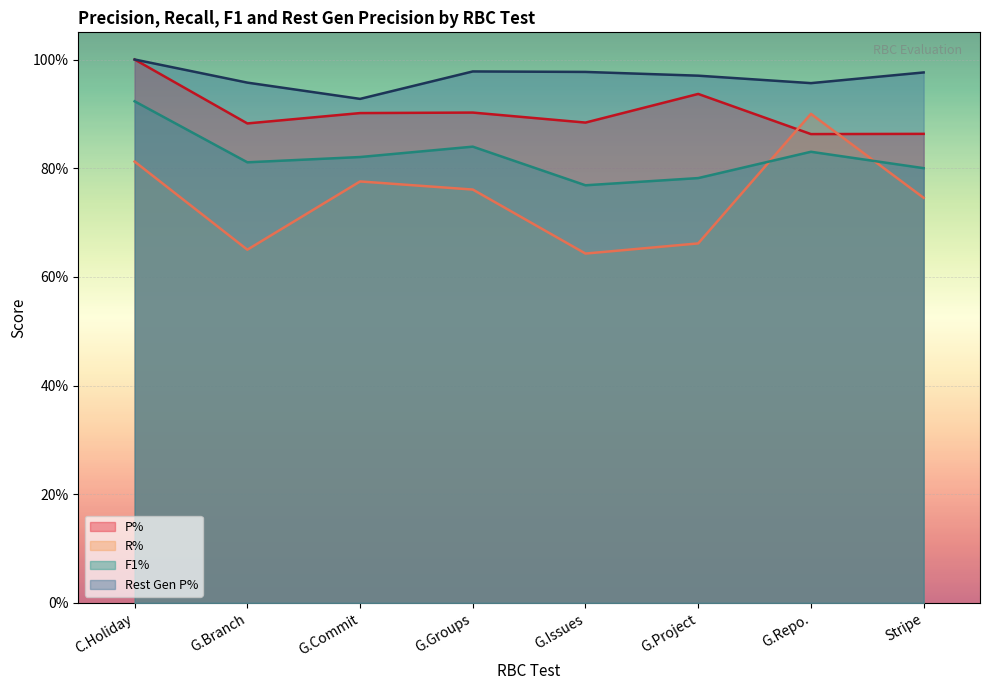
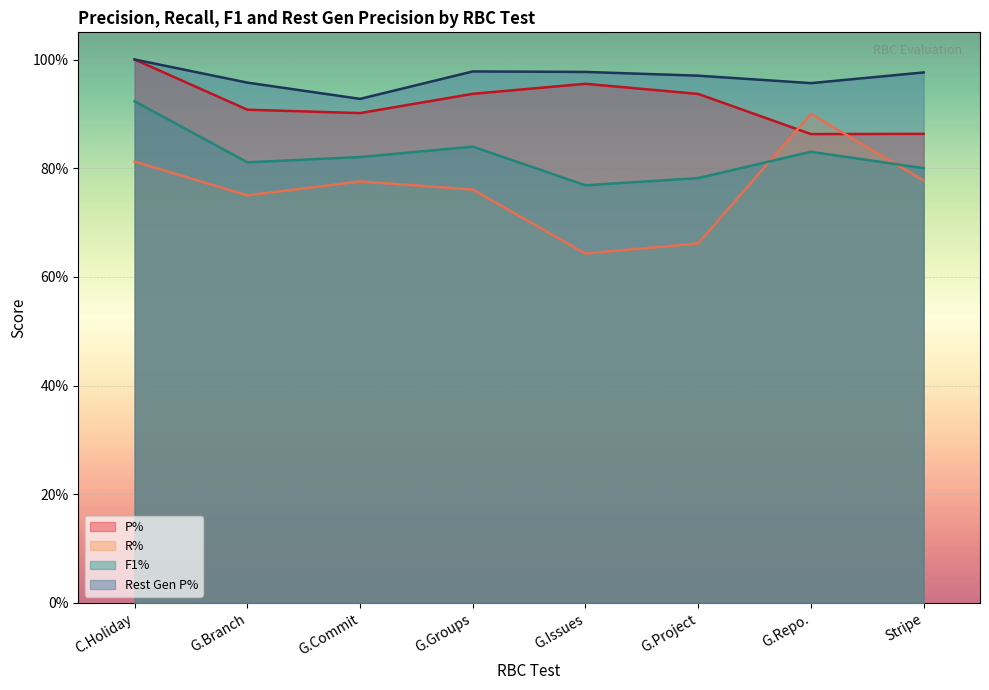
  {
    "P%": {
-     "G.Branch": "88%",
+     "G.Branch": "91%",
      "G.Commit": "90%",
-     "G.Groups": "90%",
-     "G.Issues": "88%",
+     "G.Groups": "94%",
+     "G.Issues": "96%",
      "G.Project": "94%",
      "G.Repo.": "86%",
      "Stripe": "86%"
    },
    "R%": {
      "C.Holiday": "81%",
-     "G.Branch": "65%",
+     "G.Branch": "75%",
      "G.Commit": "78%",
      "G.Groups": "76%",
      "G.Issues": "64%",
      "G.Project": "66%",
      "G.Repo.": "90%",
-     "Stripe": "75%"
+     "Stripe": "78%"
    }
  }
